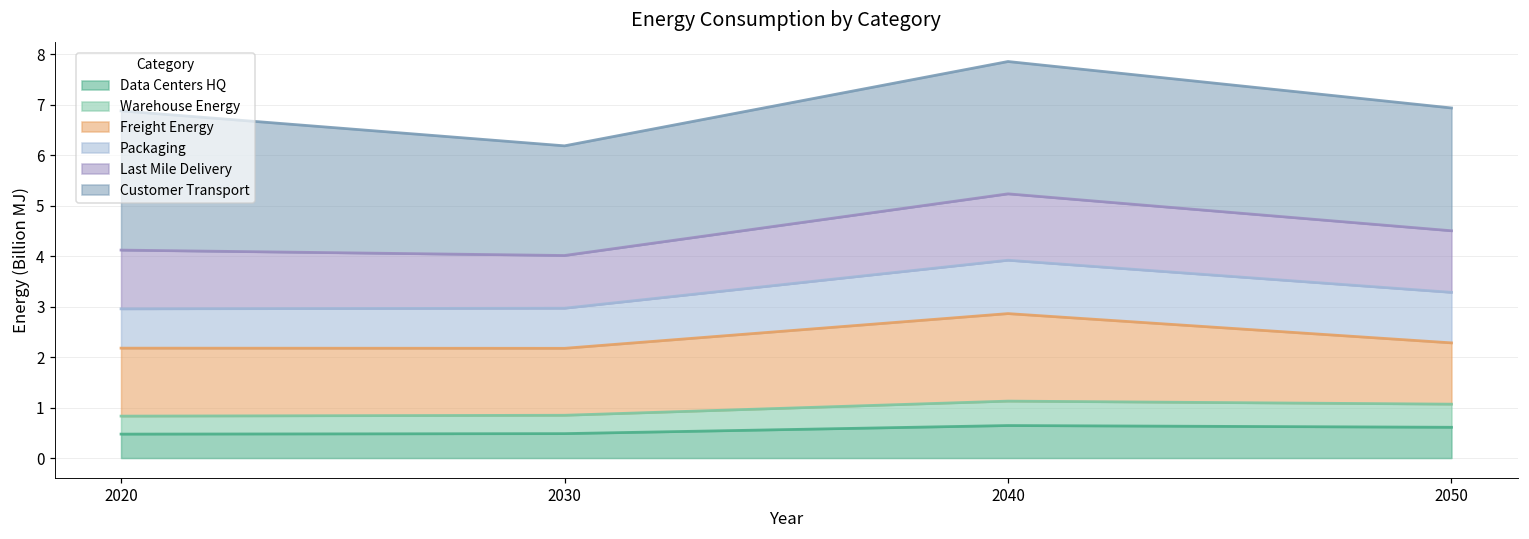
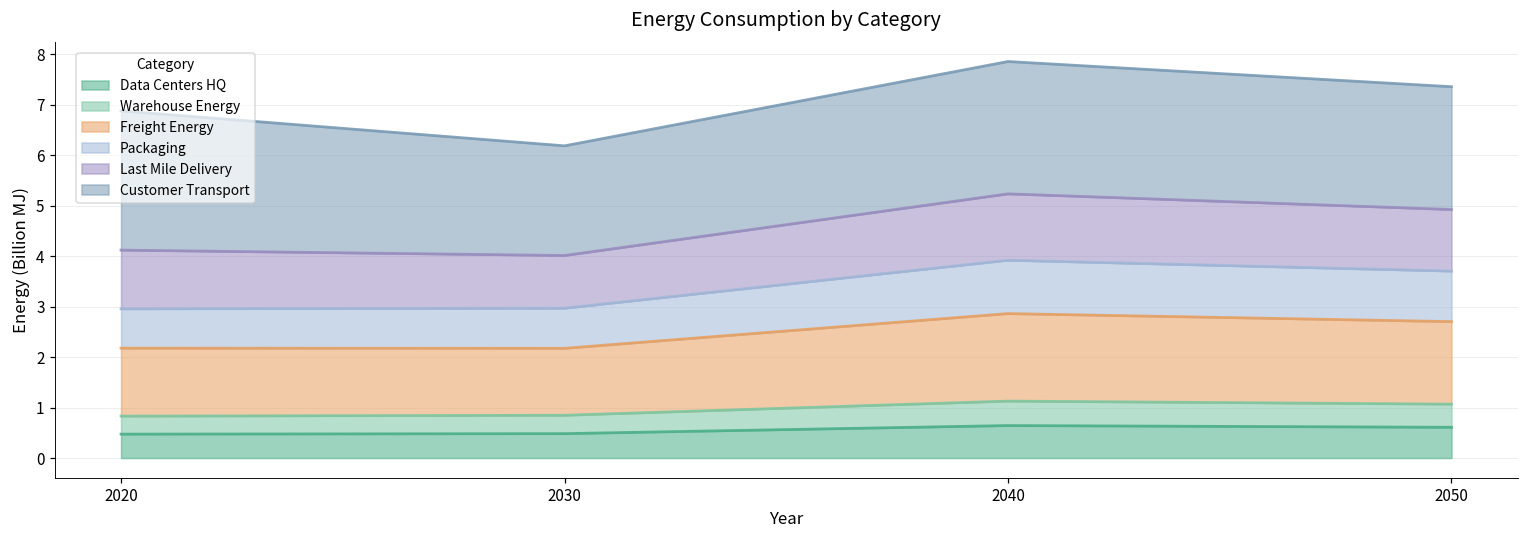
  {
    "Freight Energy": {
      "2020": 1.3,
      "2030": 1.3,
      "2040": 1.7,
-     "2050": 1.2
+     "2050": 1.6
    }
  }
